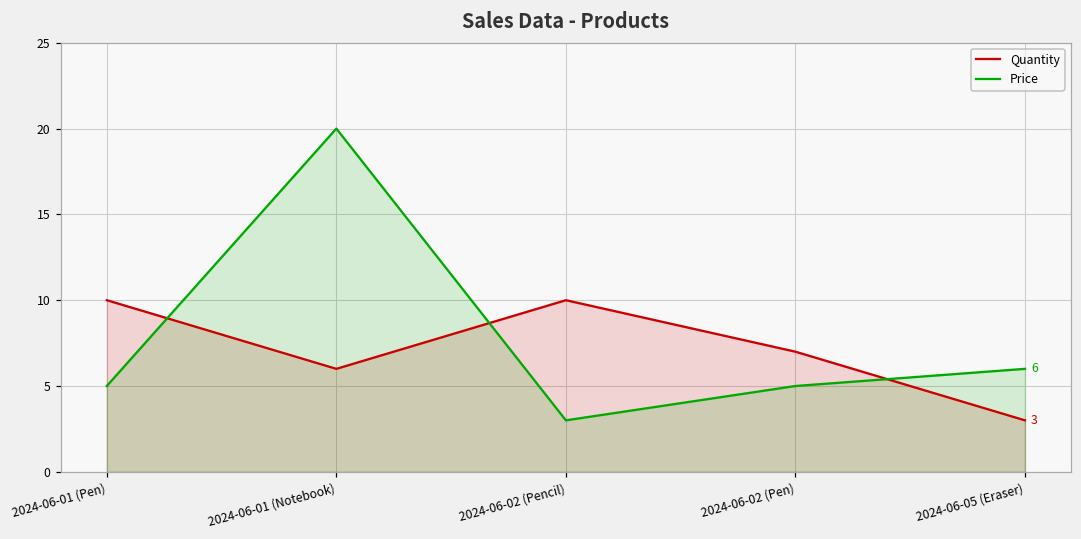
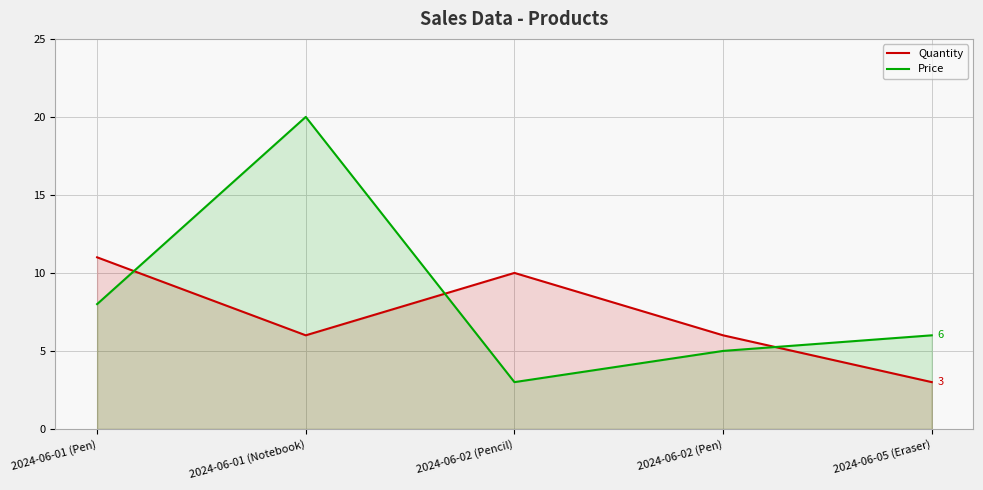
  {
    "Quantity": {
-     "2024-06-01 (Pen)": 10,
+     "2024-06-01 (Pen)": 11,
      "2024-06-01 (Notebook)": 6,
      "2024-06-02 (Pencil)": 10,
-     "2024-06-02 (Pen)": 7
+     "2024-06-02 (Pen)": 6
    },
    "Price": {
-     "2024-06-01 (Pen)": 5,
+     "2024-06-01 (Pen)": 8,
      "2024-06-01 (Notebook)": 20,
      "2024-06-02 (Pencil)": 3,
      "2024-06-02 (Pen)": 5
    }
  }
